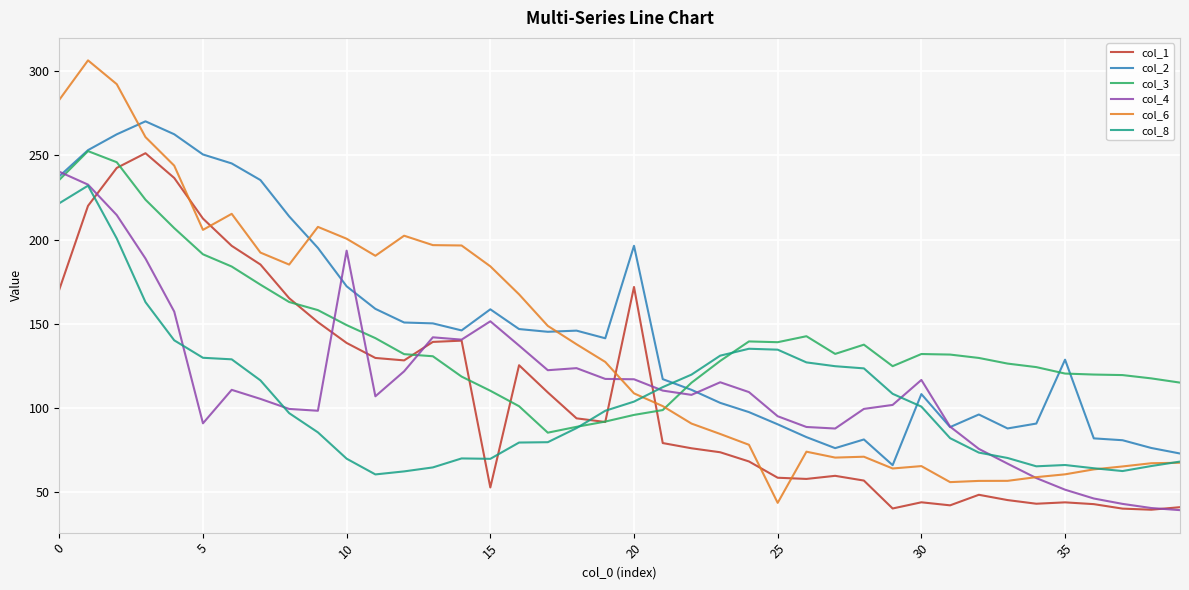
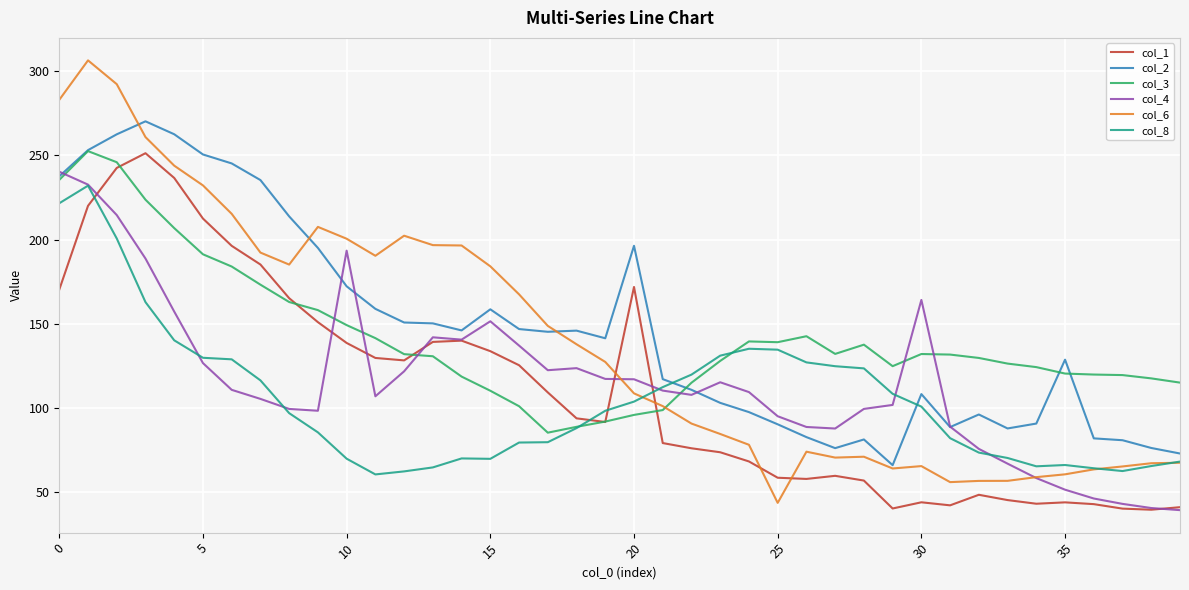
  {
    "col_1": {
      "0": 170,
      "5": 212,
      "10": 139,
-     "15": 53,
+     "15": 134,
      "20": 172,
      "25": 59,
      "30": 44,
      "35": 44
    },
    "col_2": {
      "0": 238,
      "5": 251,
      "10": 172,
      "15": 159,
      "20": 196,
      "25": 90,
      "30": 108,
      "35": 129
    },
    "col_4": {
      "0": 240,
-     "5": 91,
+     "5": 127,
      "10": 193,
      "15": 152,
      "20": 117,
      "25": 95,
-     "30": 117,
+     "30": 164,
      "35": 52
    },
    "col_6": {
      "0": 283,
-     "5": 206,
+     "5": 232,
      "10": 201,
      "15": 184,
      "20": 109,
      "25": 44,
      "30": 66,
      "35": 61
    }
  }
